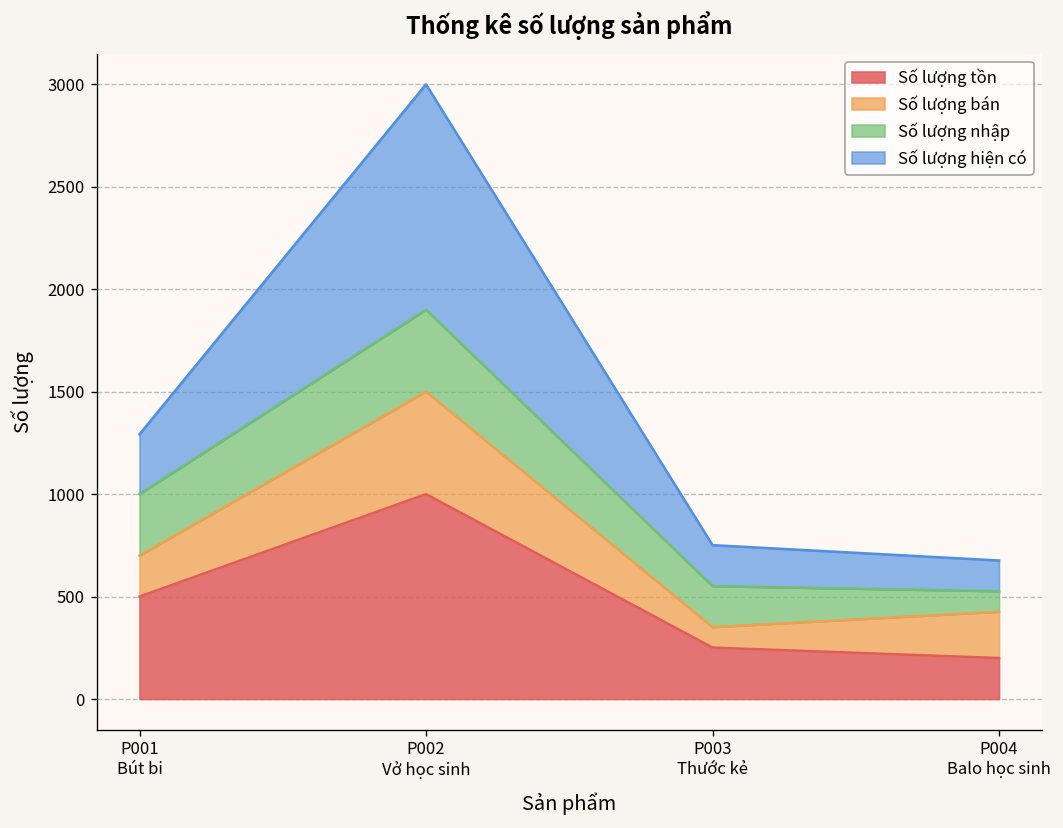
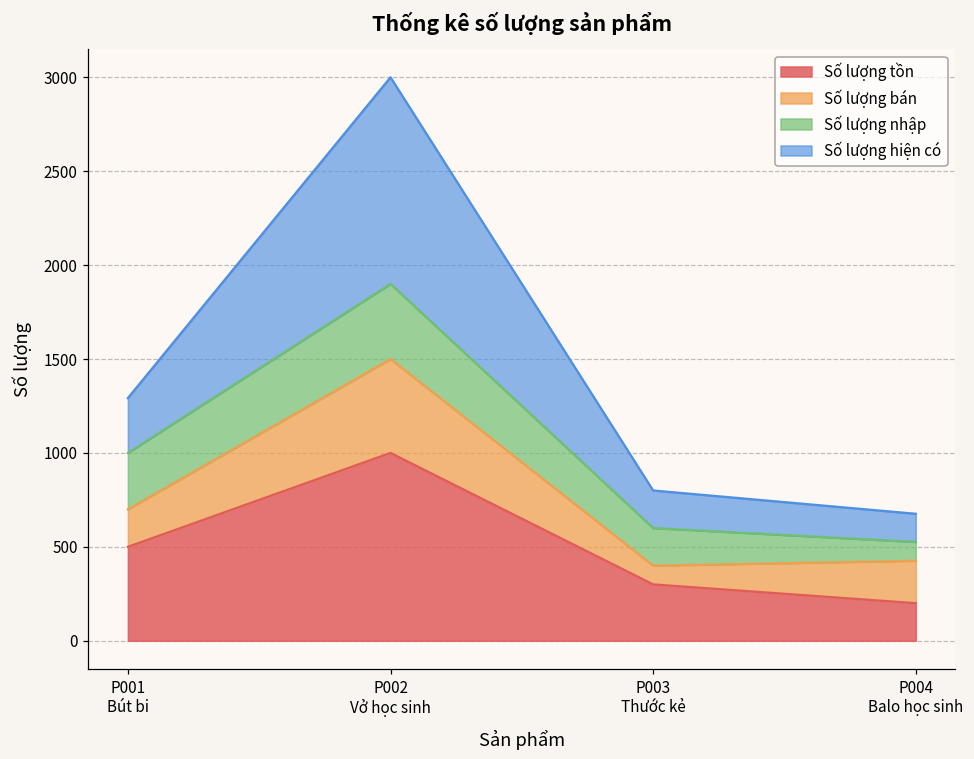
  {
    "Số lượng tồn": {
      "P001 Bút bi": 500,
      "P002 Vở học sinh": 1000,
-     "P003 Thước kẻ": 250,
+     "P003 Thước kẻ": 300,
      "P004 Balo học sinh": 200
    },
    "Số lượng bán": {
      "P001 Bút bi": 200,
      "P002 Vở học sinh": 500,
      "P003 Thước kẻ": 100,
      "P004 Balo học sinh": 230
    },
    "Số lượng nhập": {
      "P001 Bút bi": 300,
      "P002 Vở học sinh": 400,
      "P003 Thước kẻ": 200,
      "P004 Balo học sinh": 100
    },
    "Số lượng hiện có": {
      "P001 Bút bi": 290,
      "P002 Vở học sinh": 1100,
      "P003 Thước kẻ": 200,
      "P004 Balo học sinh": 150
    }
  }
